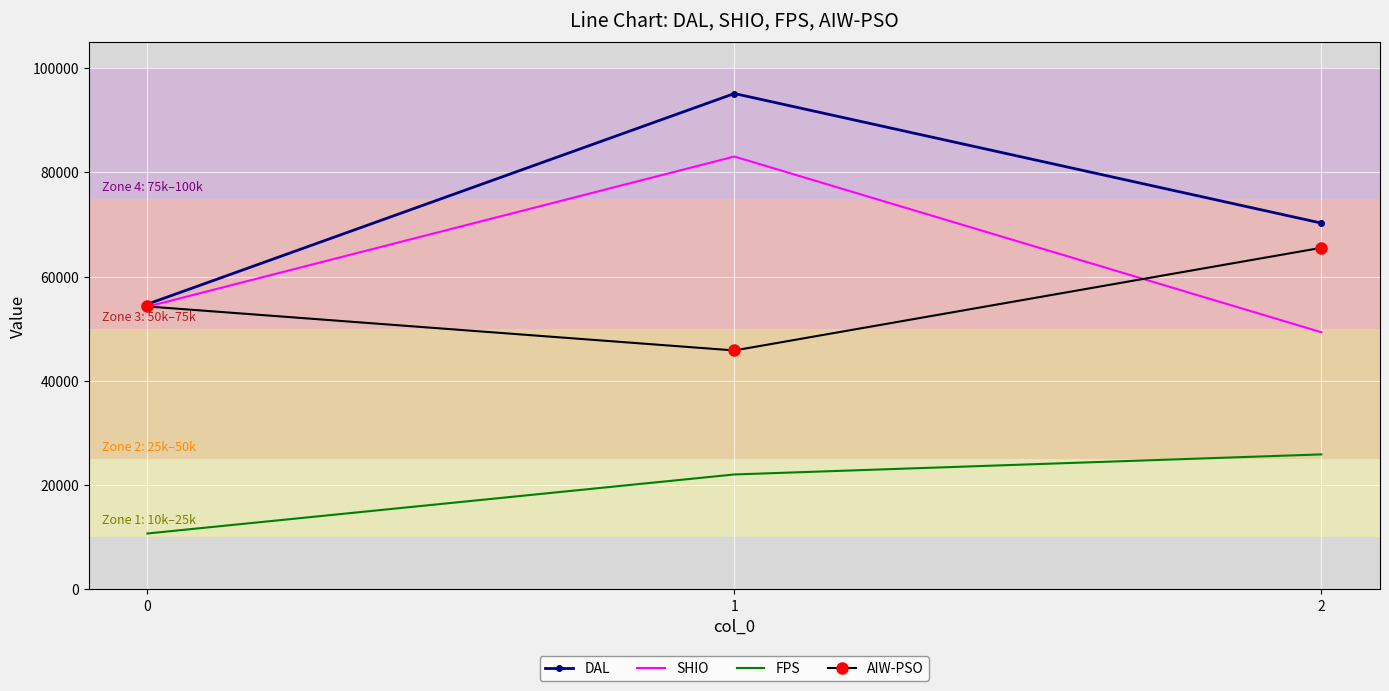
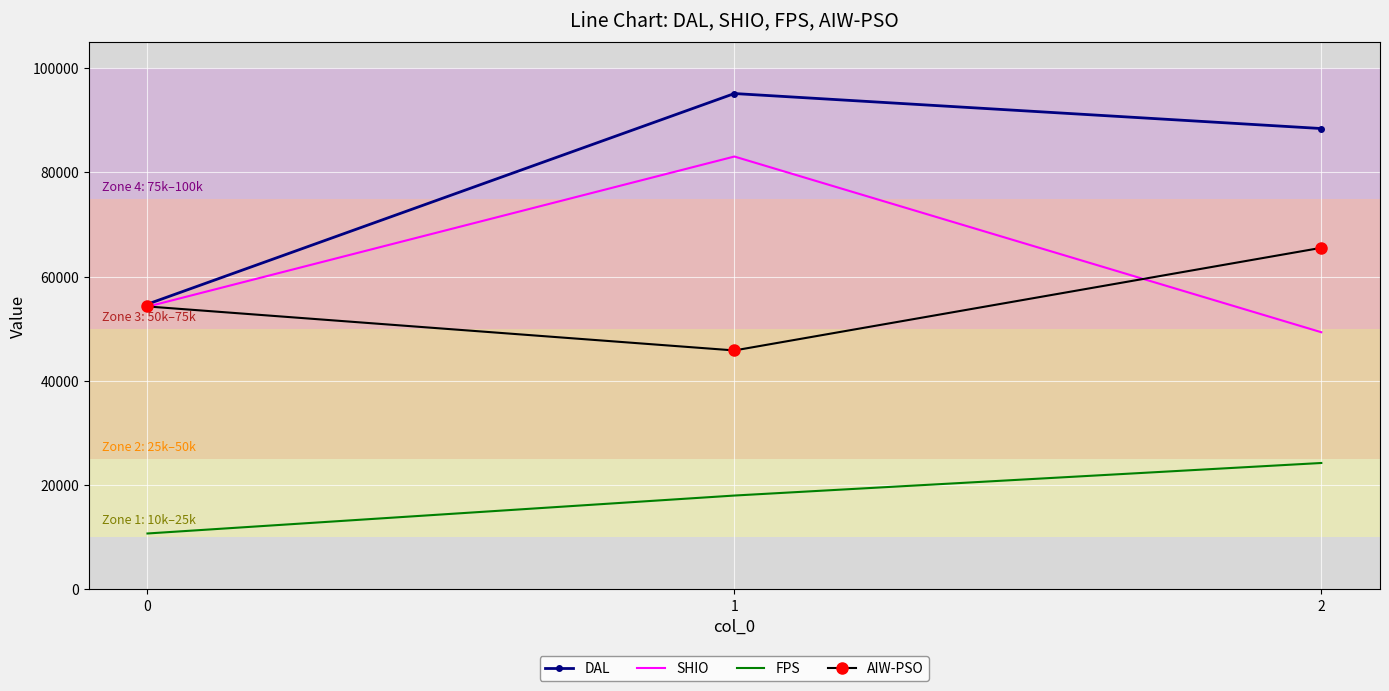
  {
    "DAL": {
      "1": 95000,
-     "2": 70000
+     "2": 88000
    },
    "SHIO": {
      "1": 83000,
      "2": 49000
    },
    "FPS": {
-     "1": 22000,
-     "2": 26000
+     "1": 18000,
+     "2": 24000
    },
    "AIW-PSO": {
      "1": 46000,
      "2": 66000
    }
  }
